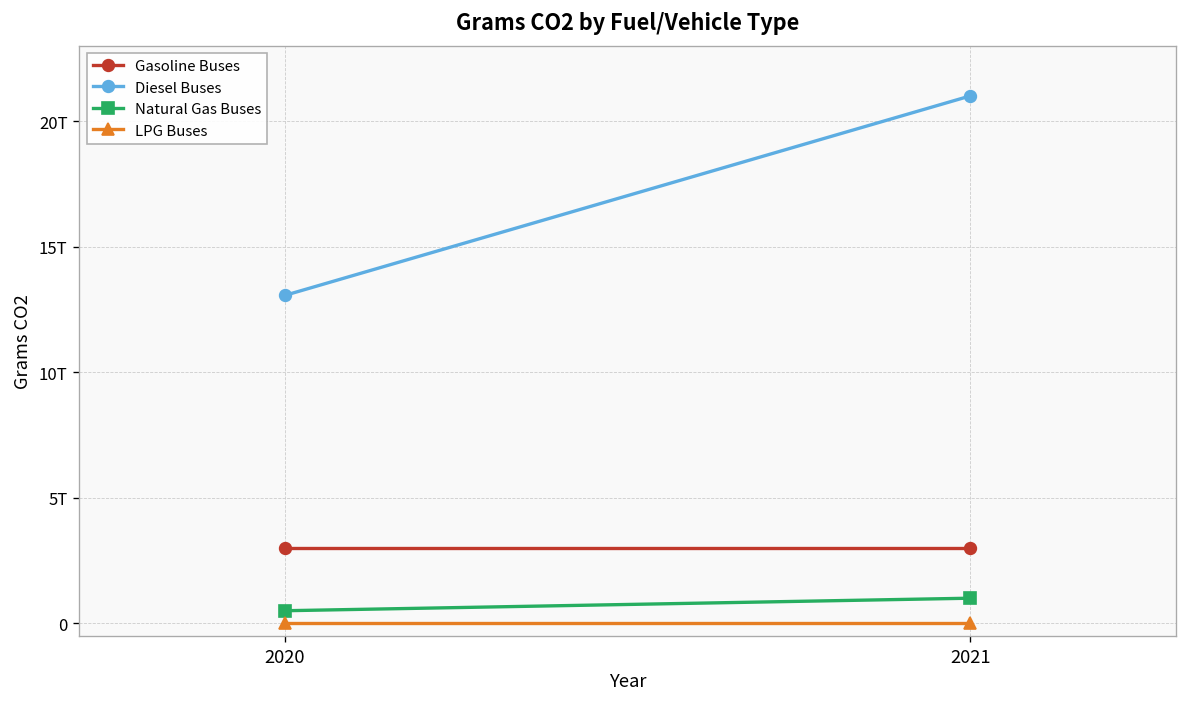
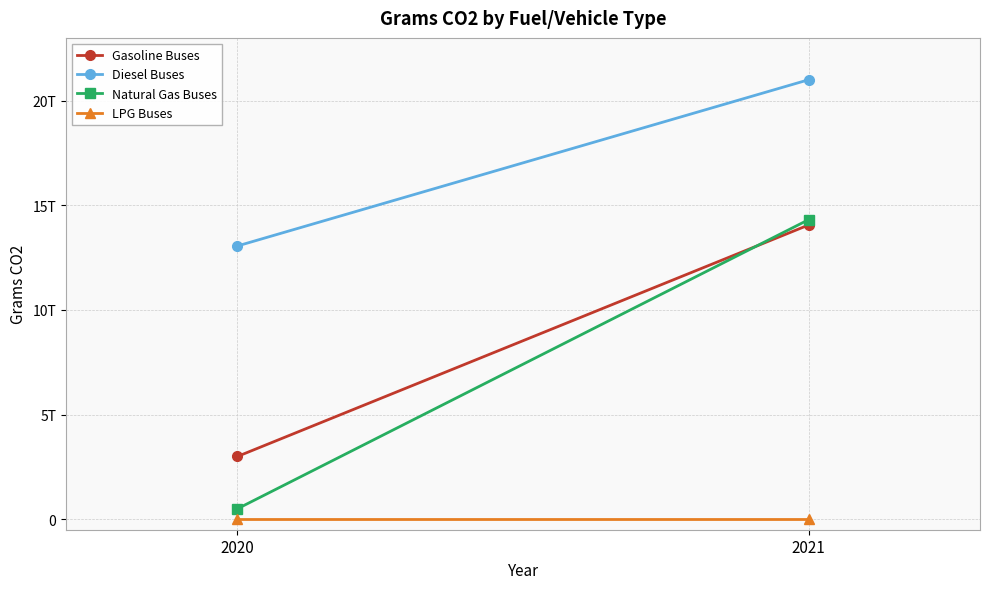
  {
    "Gasoline Buses": {
      "2020": "3.0T",
-     "2021": "3.0T"
+     "2021": "14.1T"
    },
    "Diesel Buses": {
      "2020": "13.1T",
      "2021": "21.0T"
    },
    "Natural Gas Buses": {
      "2020": "0.5T",
-     "2021": "1.0T"
+     "2021": "14.3T"
    },
    "LPG Buses": {
      "2020": "0.0T",
      "2021": "0.0T"
    }
  }
